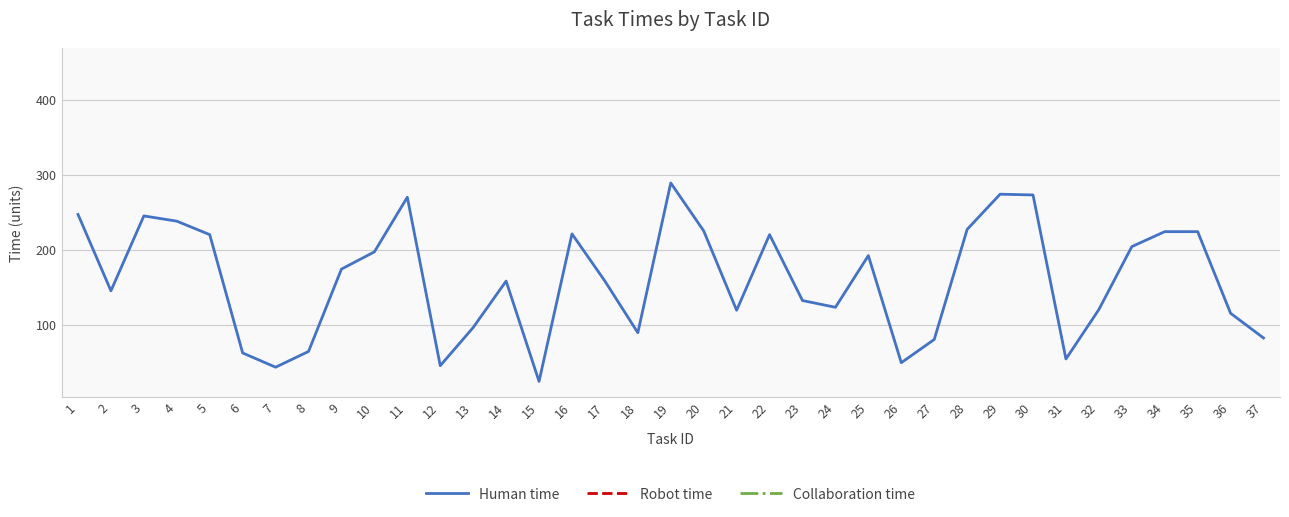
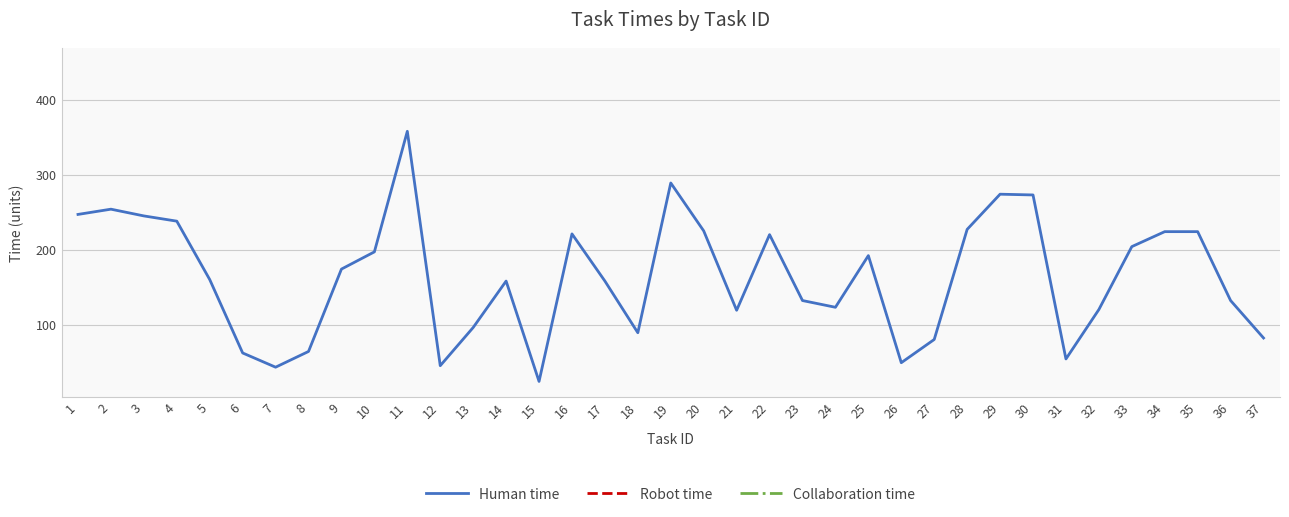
  {
    "Human time": {
      "1": 250,
-     "2": 150,
+     "2": 250,
      "3": 250,
      "4": 240,
-     "5": 220,
+     "5": 160,
      "6": 60,
      "7": 40,
      "8": 60,
      "9": 170,
      "10": 200,
-     "11": 270,
+     "11": 360,
      "12": 50,
      "13": 100,
      "14": 160,
      "15": 20,
      "16": 220,
      "17": 160,
      "18": 90,
      "19": 290,
      "20": 230,
      "21": 120,
      "22": 220,
      "23": 130,
      "24": 120,
      "25": 190,
      "26": 50,
      "27": 80,
      "28": 230,
      "29": 270,
      "30": 270,
      "31": 50,
      "32": 120,
      "33": 200,
      "34": 220,
      "35": 220,
-     "36": 120,
+     "36": 130,
      "37": 80
    },
    "Robot time": {
      "2": 290,
      "16": 440,
      "21": 240,
      "24": 430,
      "32": 240,
      "35": 450
    },
    "Collaboration time": {
      "1": 170,
      "8": 40,
      "14": 110,
      "16": 150,
      "20": 160,
      "24": 150,
      "30": 190,
      "32": 80,
      "37": 60
    }
  }
